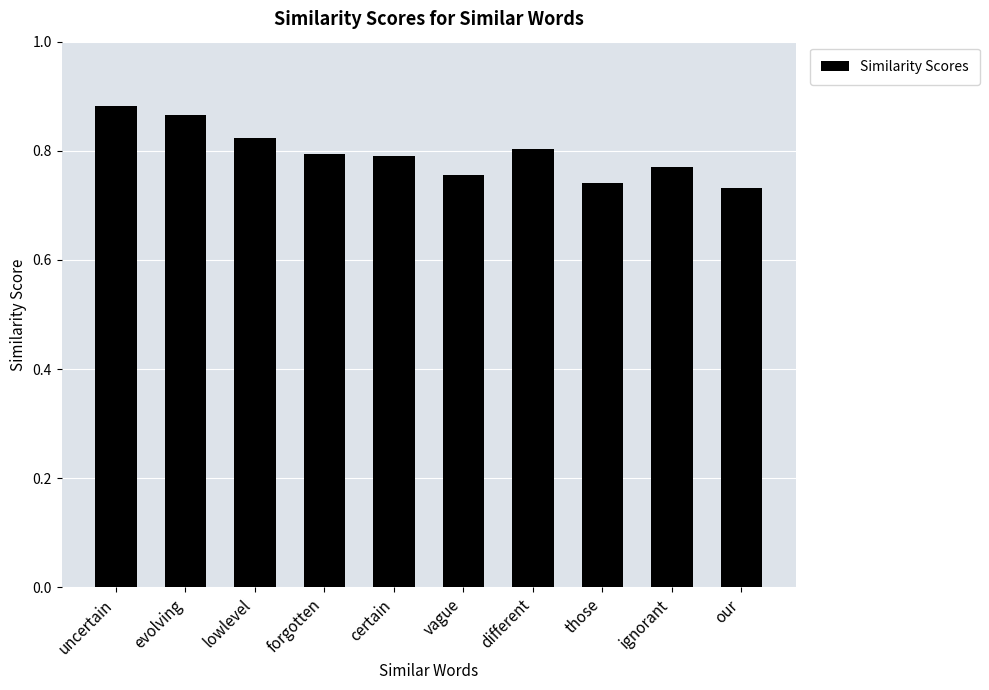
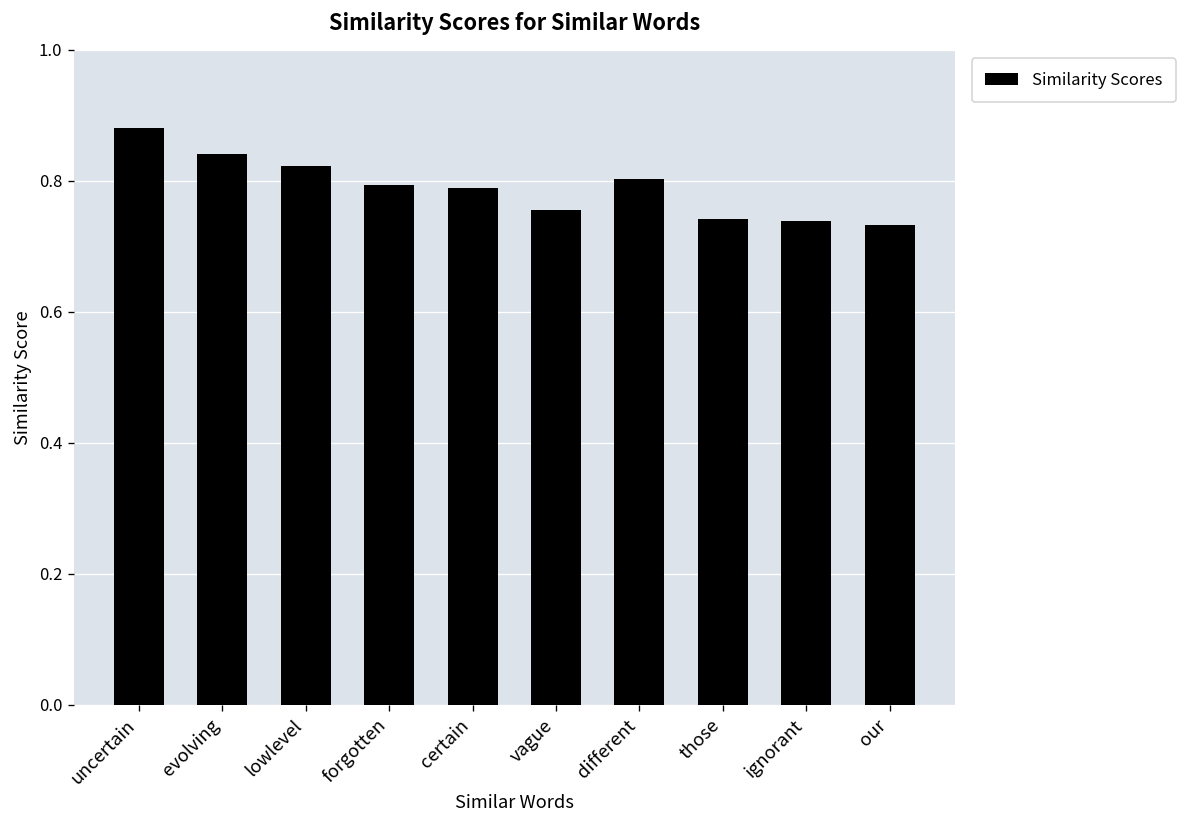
  {
    "uncertain": 0.88,
-   "evolving": 0.87,
+   "evolving": 0.84,
    "lowlevel": 0.82,
    "forgotten": 0.79,
    "certain": 0.79,
    "vague": 0.76,
    "different": 0.80,
    "those": 0.74,
-   "ignorant": 0.77,
+   "ignorant": 0.74,
    "our": 0.73
  }
